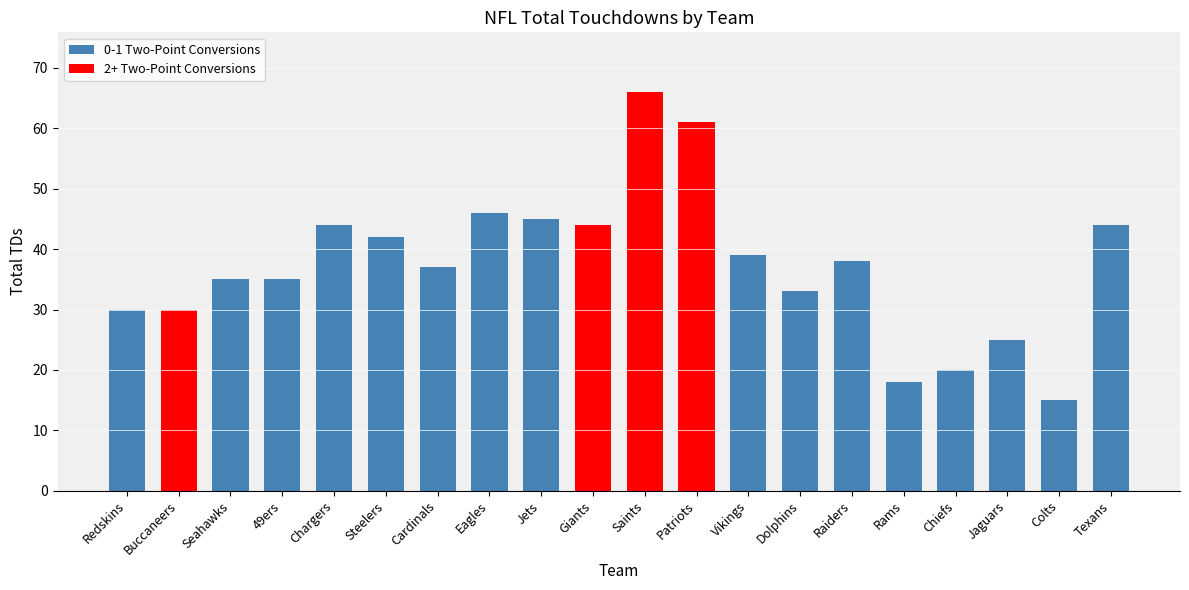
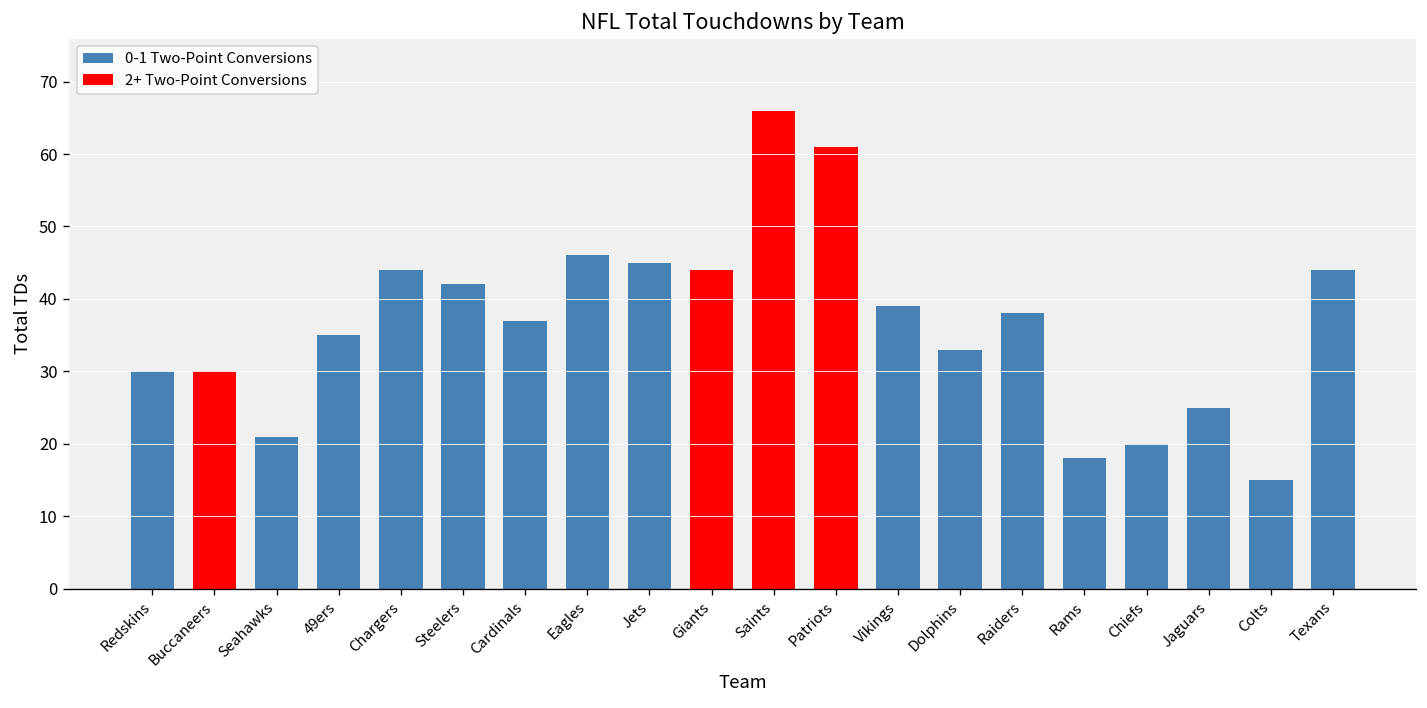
  {
    "Redskins": 30,
    "Buccaneers": 30,
-   "Seahawks": 35,
+   "Seahawks": 21,
    "49ers": 35,
    "Chargers": 44,
    "Steelers": 42,
    "Cardinals": 37,
    "Eagles": 46,
    "Jets": 45,
    "Giants": 44,
    "Saints": 66,
    "Patriots": 61,
    "Vikings": 39,
    "Dolphins": 33,
    "Raiders": 38,
    "Rams": 18,
    "Chiefs": 20,
    "Jaguars": 25,
    "Colts": 15,
    "Texans": 44
  }
